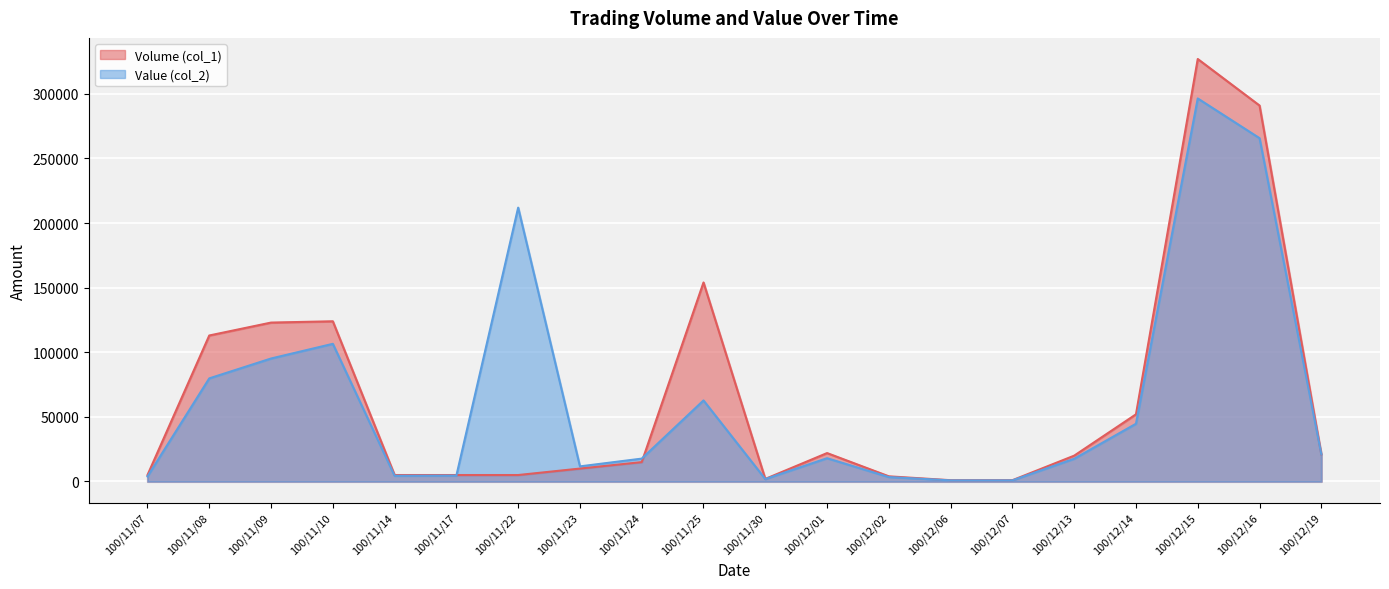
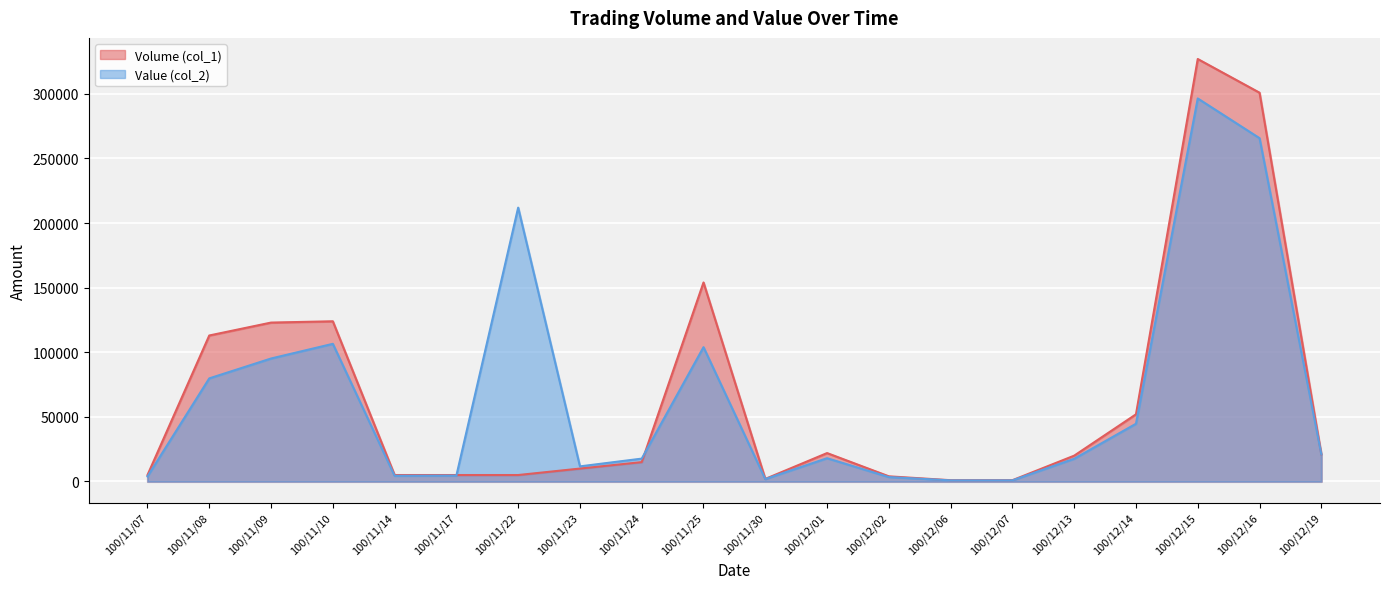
  {
    "Volume (col_1)": {
      "100/11/08": 113000,
      "100/11/09": 123000,
      "100/11/10": 124000,
      "100/11/22": 5000,
      "100/11/24": 15000,
      "100/11/25": 154000,
      "100/12/01": 22000,
      "100/12/13": 20000,
      "100/12/14": 52000,
      "100/12/15": 327000,
-     "100/12/16": 291000
+     "100/12/16": 301000
    },
    "Value (col_2)": {
      "100/11/08": 80000,
      "100/11/09": 95000,
      "100/11/10": 107000,
      "100/11/22": 212000,
      "100/11/24": 18000,
-     "100/11/25": 63000,
+     "100/11/25": 104000,
      "100/12/01": 18000,
      "100/12/13": 18000,
      "100/12/14": 45000,
      "100/12/15": 296000,
      "100/12/16": 266000
    }
  }
